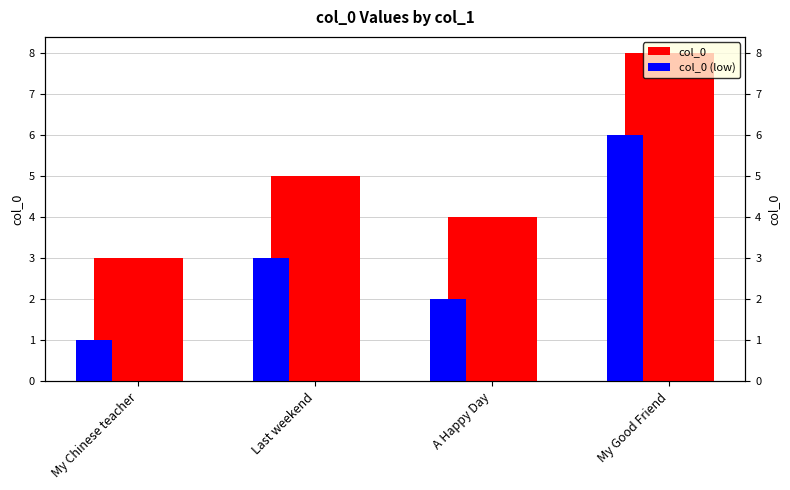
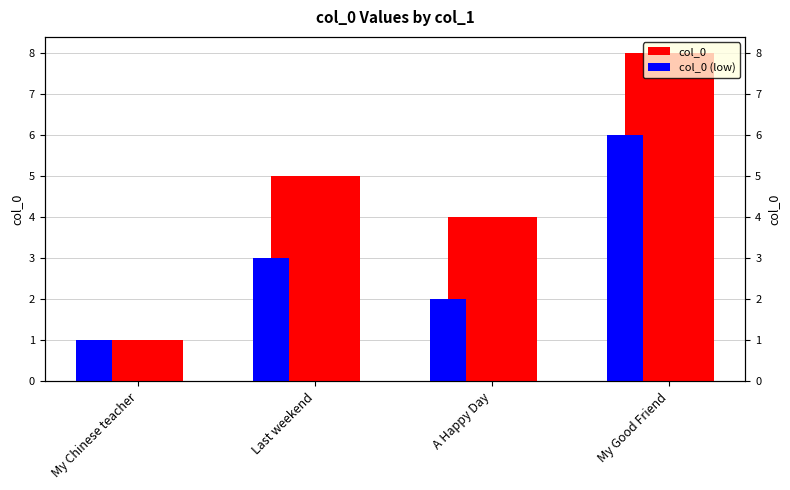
  {
    "col_0": {
-     "My Chinese teacher": 3,
+     "My Chinese teacher": 1,
      "Last weekend": 5,
      "A Happy Day": 4
    },
    "col_0 (low)": {
      "My Chinese teacher": 1,
      "Last weekend": 3,
      "A Happy Day": 2,
      "My Good Friend": 6
    }
  }
